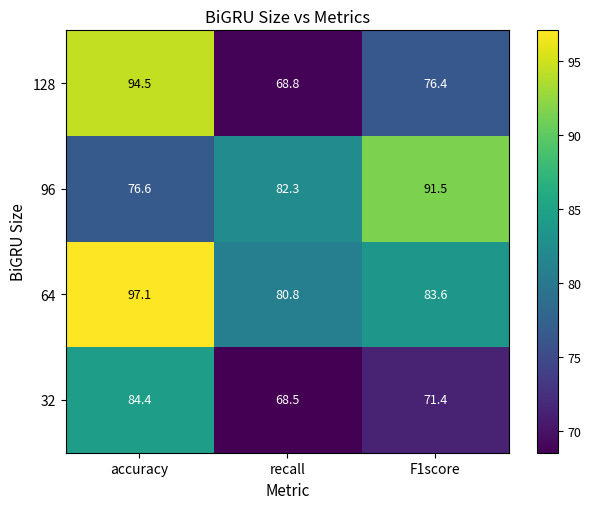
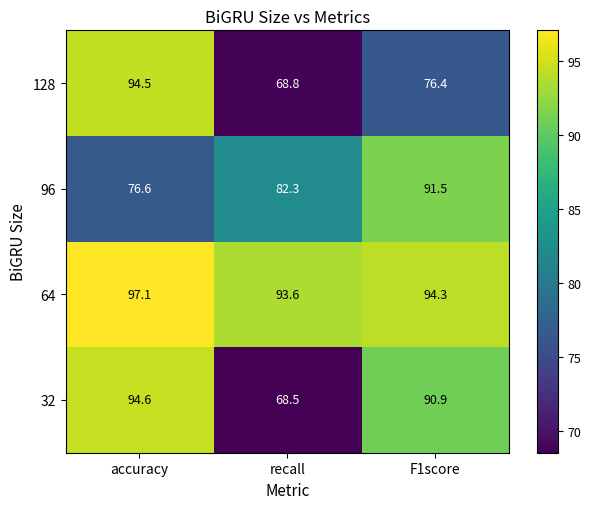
  {
    "128": {
      "accuracy": 94.5,
      "recall": 68.8,
      "F1score": 76.4
    },
    "96": {
      "accuracy": 76.6,
      "recall": 82.3,
      "F1score": 91.5
    },
    "64": {
      "accuracy": 97.1,
-     "recall": 80.8,
-     "F1score": 83.6
+     "recall": 93.6,
+     "F1score": 94.3
    },
    "32": {
-     "accuracy": 84.4,
+     "accuracy": 94.6,
      "recall": 68.5,
-     "F1score": 71.4
+     "F1score": 90.9
    }
  }
